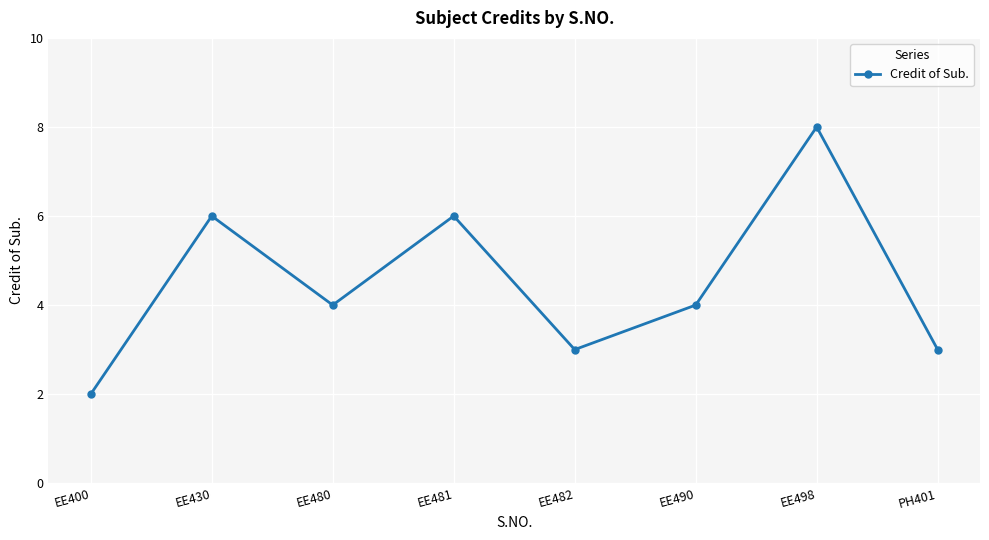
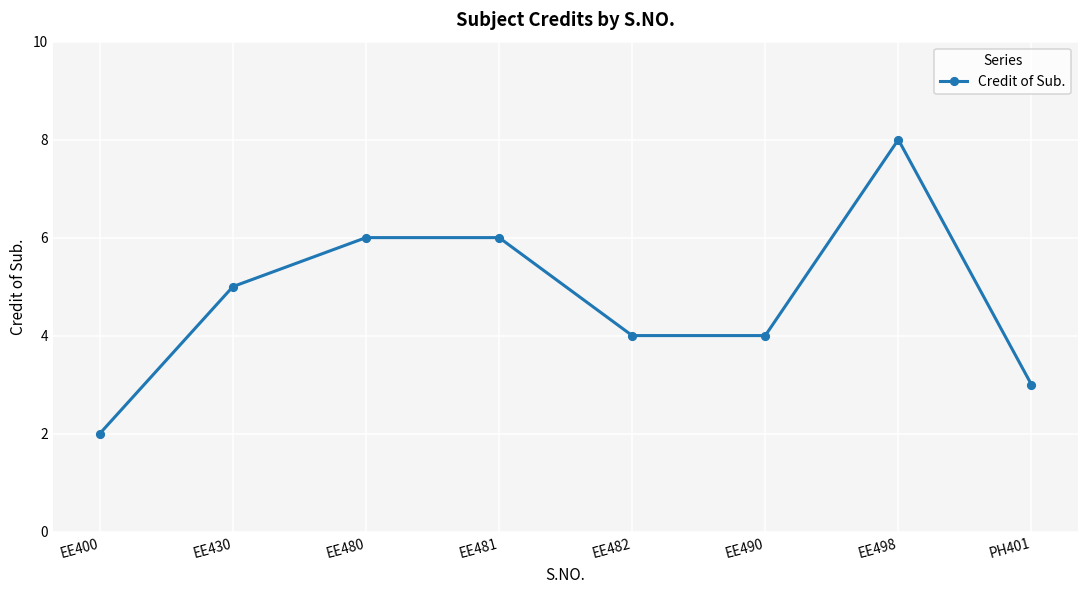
  {
    "EE400": 2,
-   "EE430": 6,
-   "EE480": 4,
+   "EE430": 5,
+   "EE480": 6,
    "EE481": 6,
-   "EE482": 3,
+   "EE482": 4,
    "EE490": 4,
    "EE498": 8,
    "PH401": 3
  }
